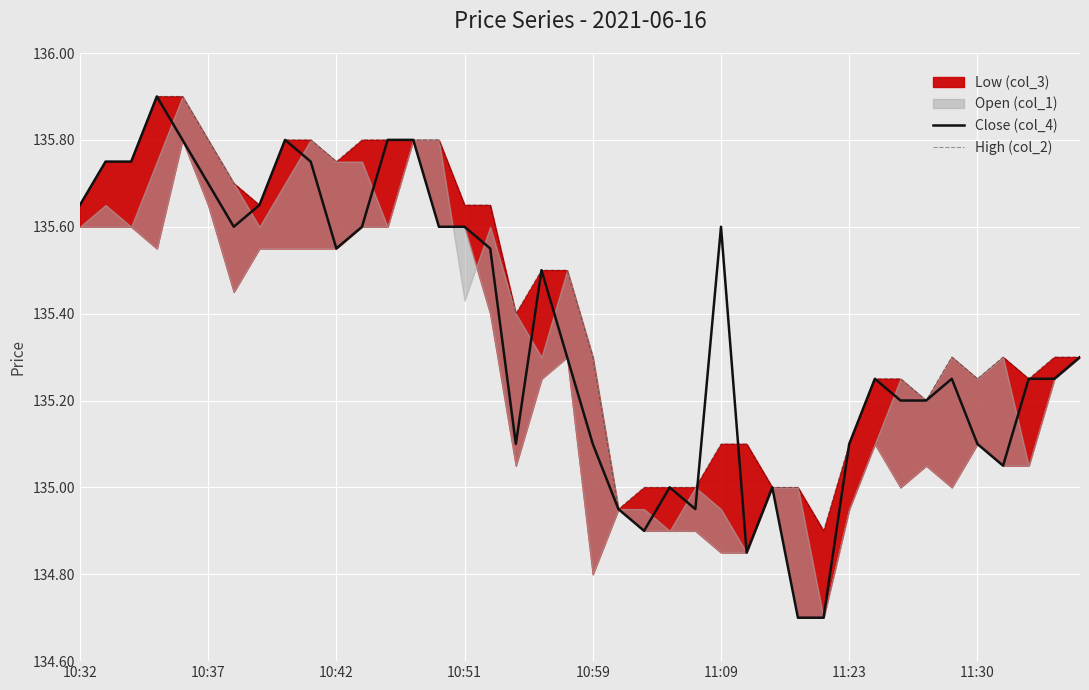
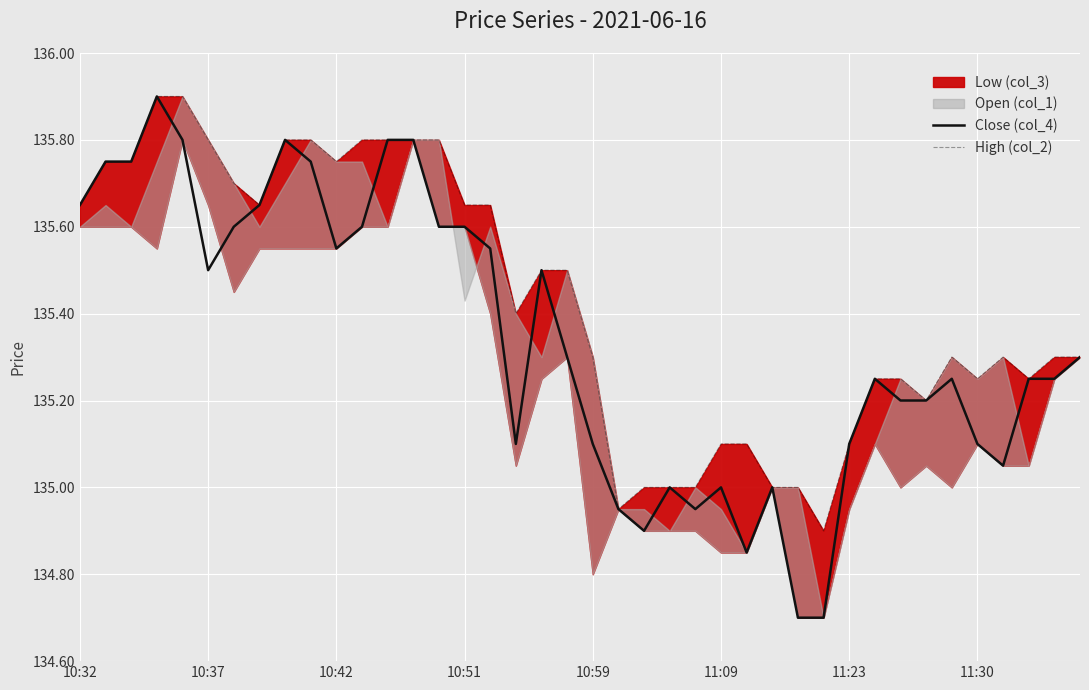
  {
    "Close (col_4)": {
-     "10:37": 135.7,
+     "10:37": 135.5,
      "10:42": 135.55,
      "10:59": 135.1,
-     "11:09": 135.6,
+     "11:09": 135.0,
      "11:30": 135.1
    },
    "Low (col_3)": {
      "10:51": 135.65,
      "11:09": 135.1
    }
  }
